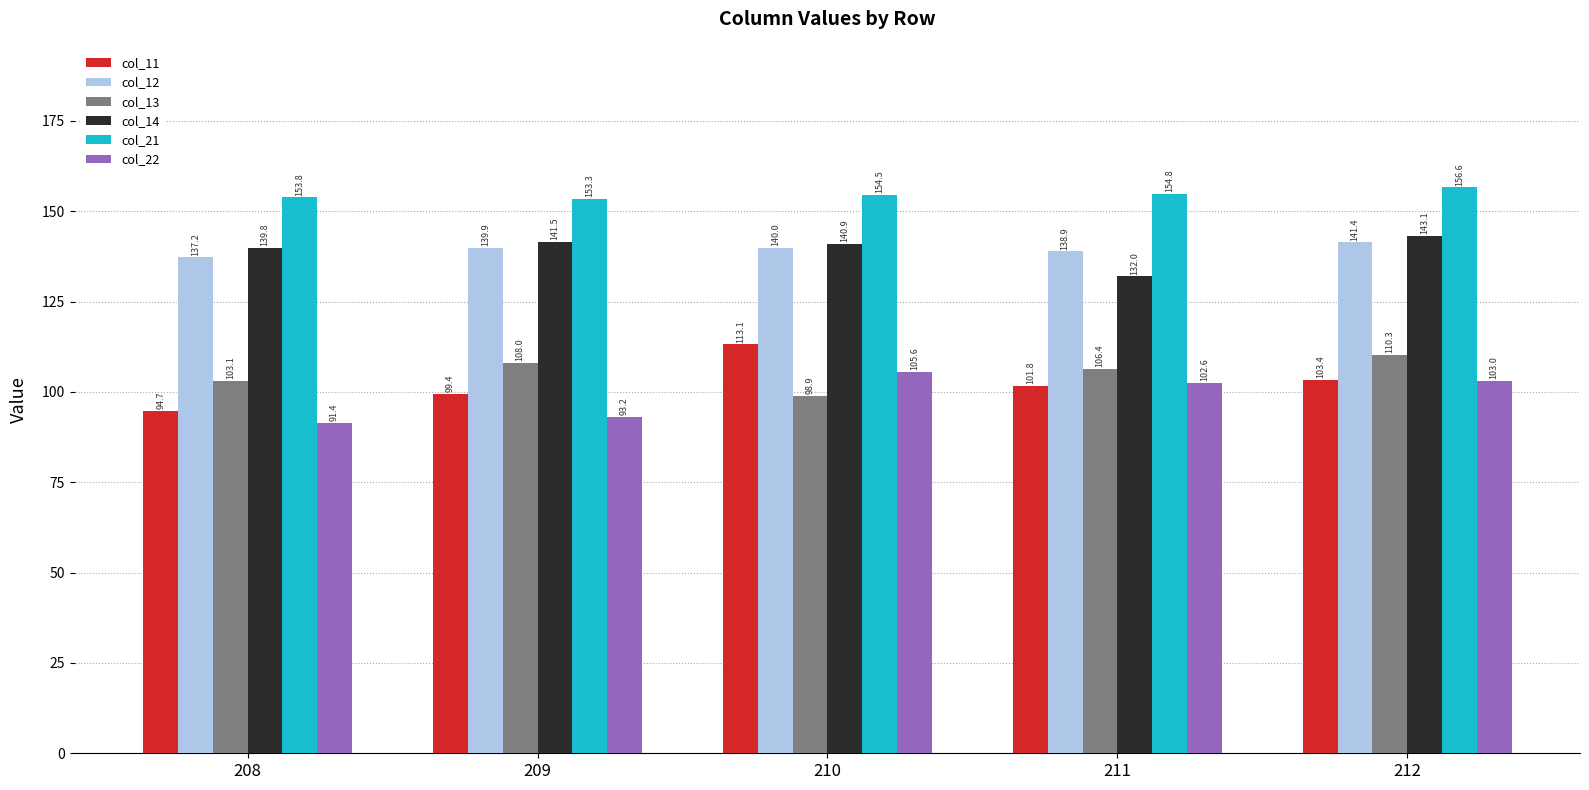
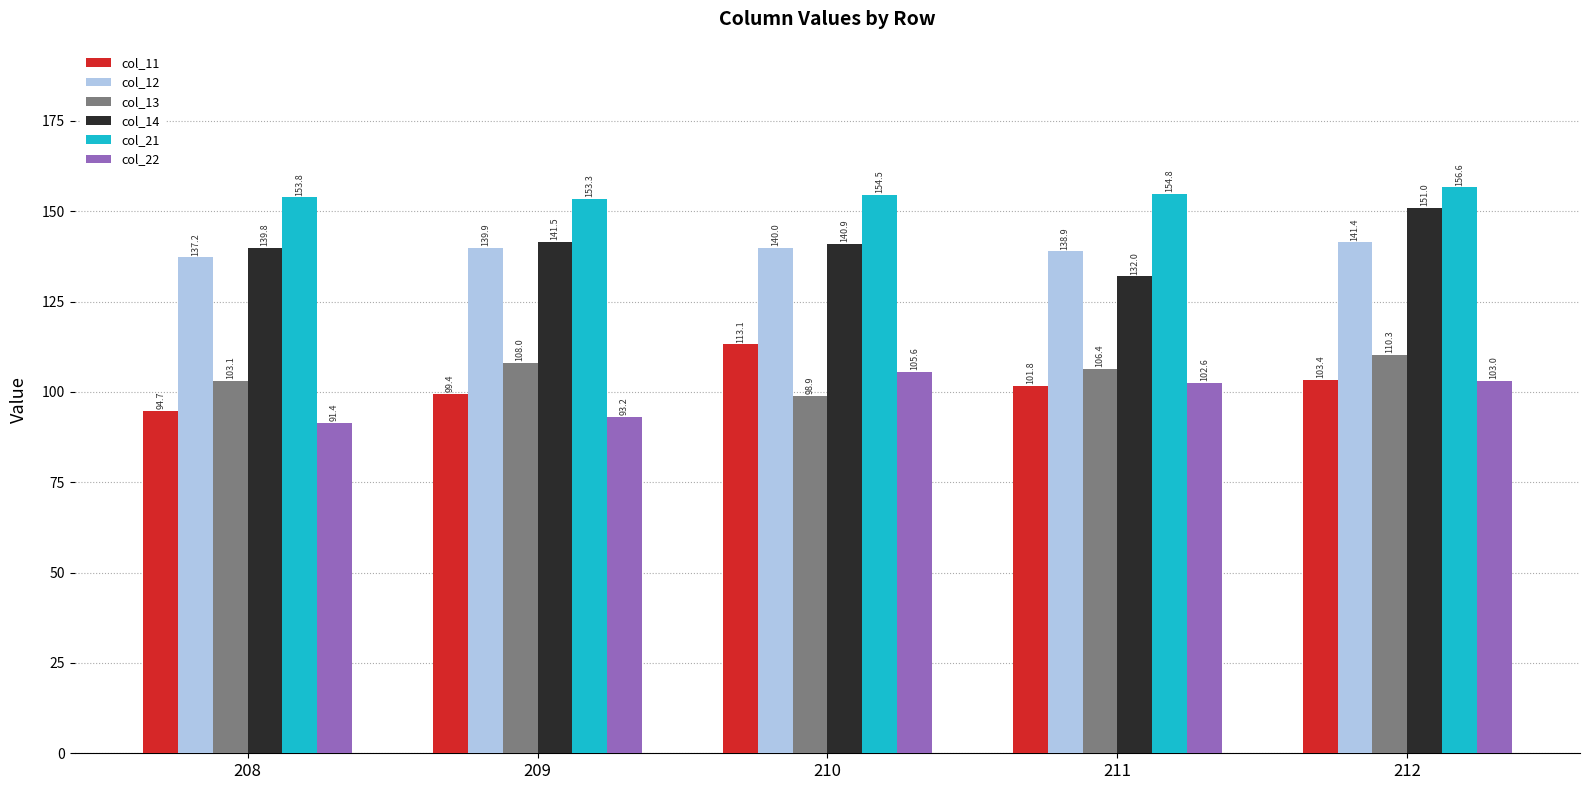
  {
    "col_11": {
      "208": 94.7,
      "209": 99.4,
      "210": 113.1,
      "211": 101.8,
      "212": 103.4
    },
    "col_12": {
      "208": 137.2,
      "209": 139.9,
      "210": 140.0,
      "211": 138.9,
      "212": 141.4
    },
    "col_13": {
      "208": 103.1,
      "209": 108.0,
      "210": 98.9,
      "211": 106.4,
      "212": 110.3
    },
    "col_14": {
      "208": 139.8,
      "209": 141.5,
      "210": 140.9,
      "211": 132.0,
-     "212": 143.1
+     "212": 151.0
    },
    "col_21": {
      "208": 153.8,
      "209": 153.3,
      "210": 154.5,
      "211": 154.8,
      "212": 156.6
    },
    "col_22": {
      "208": 91.4,
      "209": 93.2,
      "210": 105.6,
      "211": 102.6,
      "212": 103.0
    }
  }
